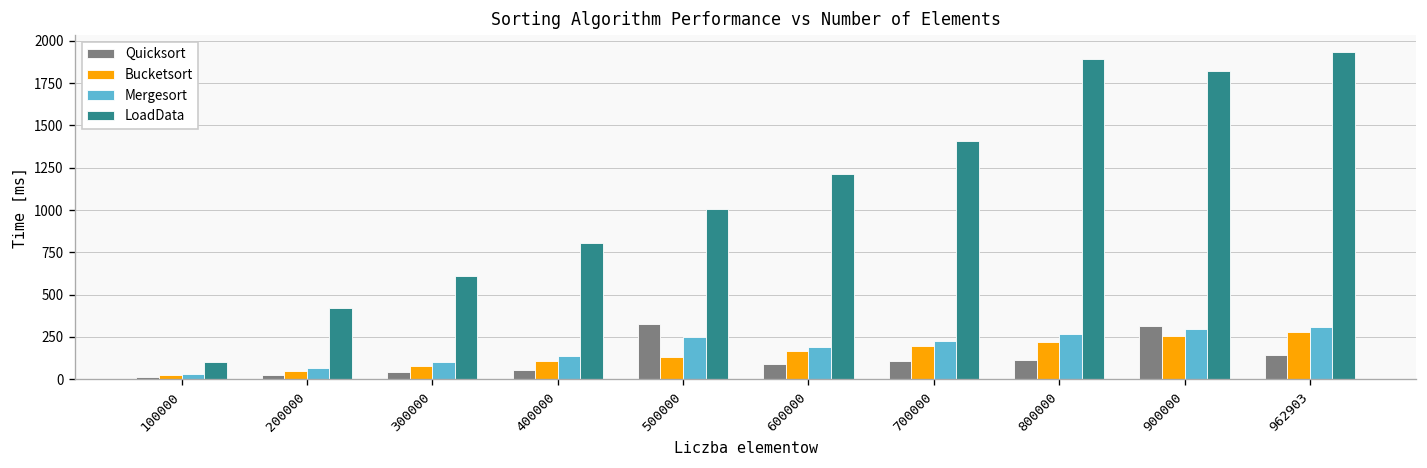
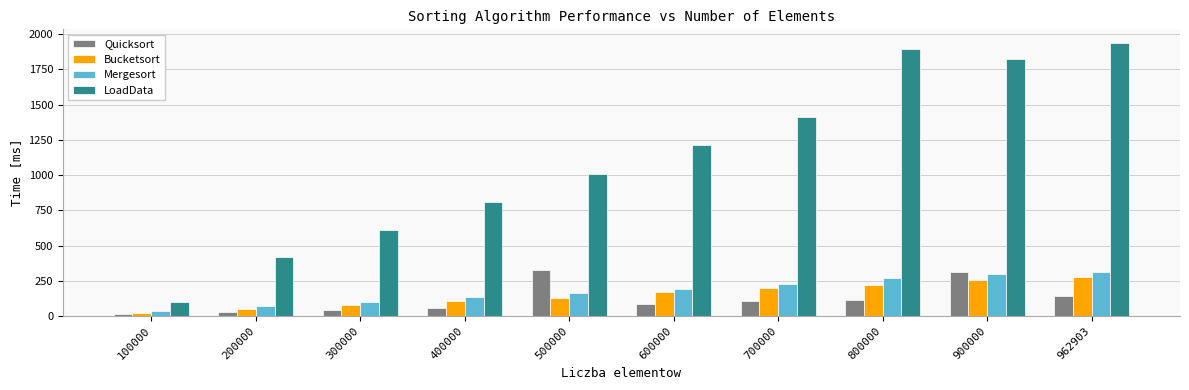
  {
    "Quicksort": {
      "200000": 30,
      "300000": 40,
      "400000": 50,
      "500000": 320,
      "600000": 90,
      "700000": 110,
      "800000": 110,
      "900000": 310,
      "962903": 140
    },
    "Bucketsort": {
      "100000": 20,
      "200000": 50,
      "300000": 80,
      "400000": 110,
      "500000": 130,
      "600000": 170,
      "700000": 200,
      "800000": 220,
      "900000": 260,
      "962903": 280
    },
    "Mergesort": {
      "100000": 30,
      "200000": 70,
      "300000": 100,
      "400000": 140,
-     "500000": 250,
+     "500000": 160,
      "600000": 190,
      "700000": 230,
      "800000": 270,
      "900000": 300,
      "962903": 310
    },
    "LoadData": {
      "100000": 100,
      "200000": 420,
      "300000": 610,
      "400000": 810,
      "500000": 1010,
      "600000": 1210,
      "700000": 1410,
      "800000": 1890,
      "900000": 1820,
      "962903": 1940
    }
  }
